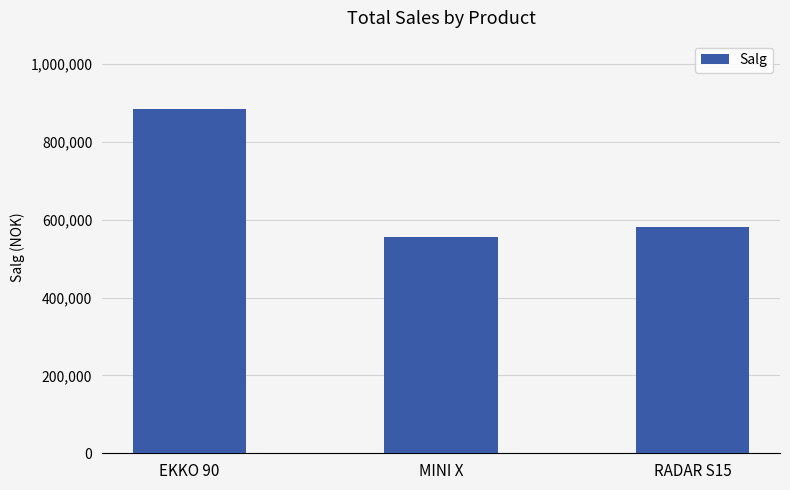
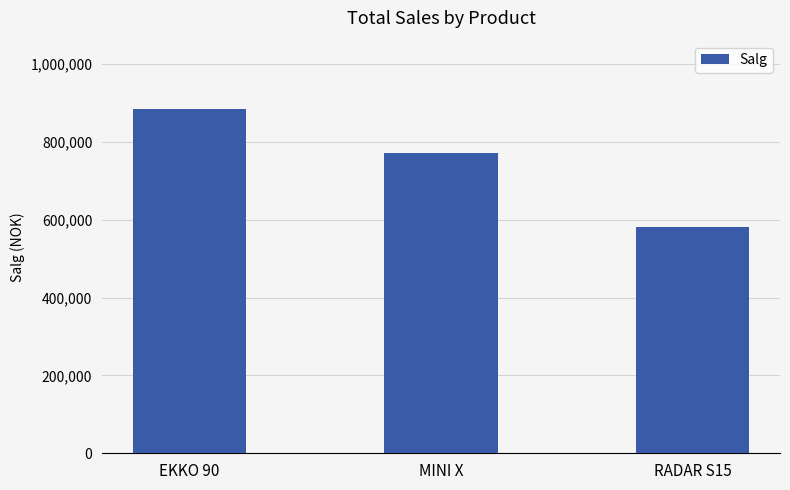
  {
    "EKKO 90": "880,000",
-   "MINI X": "550,000",
+   "MINI X": "770,000",
    "RADAR S15": "580,000"
  }
